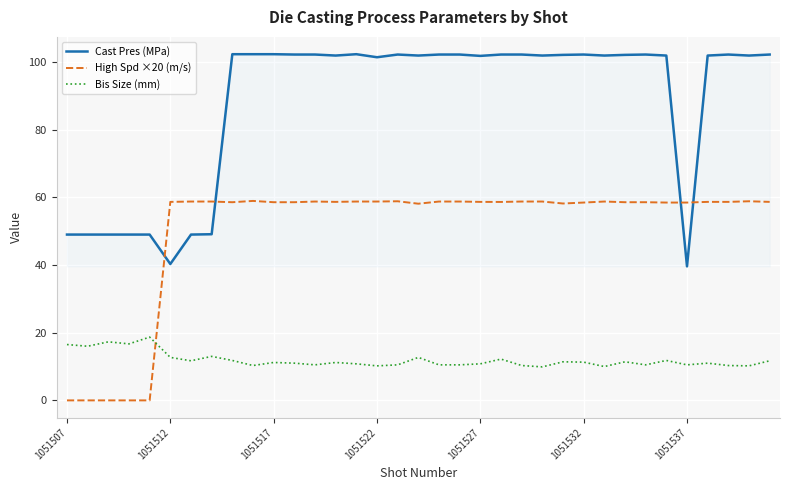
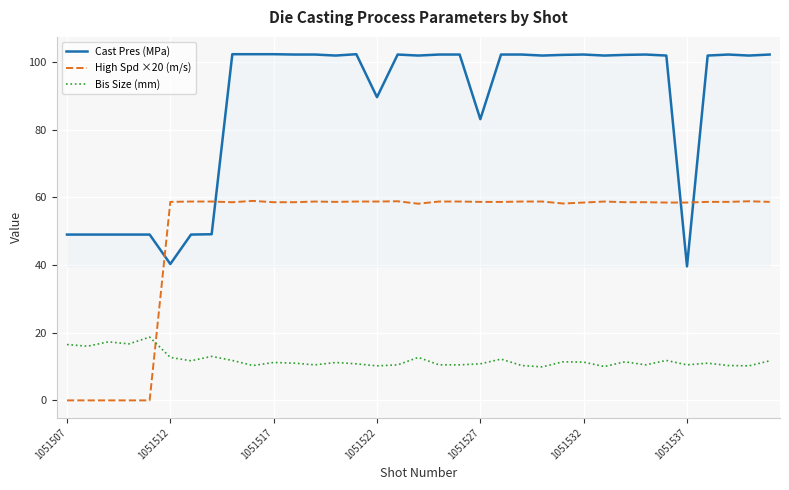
  {
    "Cast Pres (MPa)": {
      "1051507": 49,
      "1051512": 40,
      "1051517": 102,
-     "1051522": 101,
-     "1051527": 102,
+     "1051522": 90,
+     "1051527": 83,
      "1051532": 102,
      "1051537": 40
    },
    "High Spd ×20 (m/s)": {
      "1051507": 0,
      "1051512": 59,
      "1051517": 59,
      "1051522": 59,
      "1051527": 59,
      "1051532": 58,
      "1051537": 58
    },
    "Bis Size (mm)": {
      "1051507": 17,
      "1051512": 13,
      "1051517": 11,
      "1051522": 10,
      "1051527": 11,
      "1051532": 11,
      "1051537": 11
    }
  }
